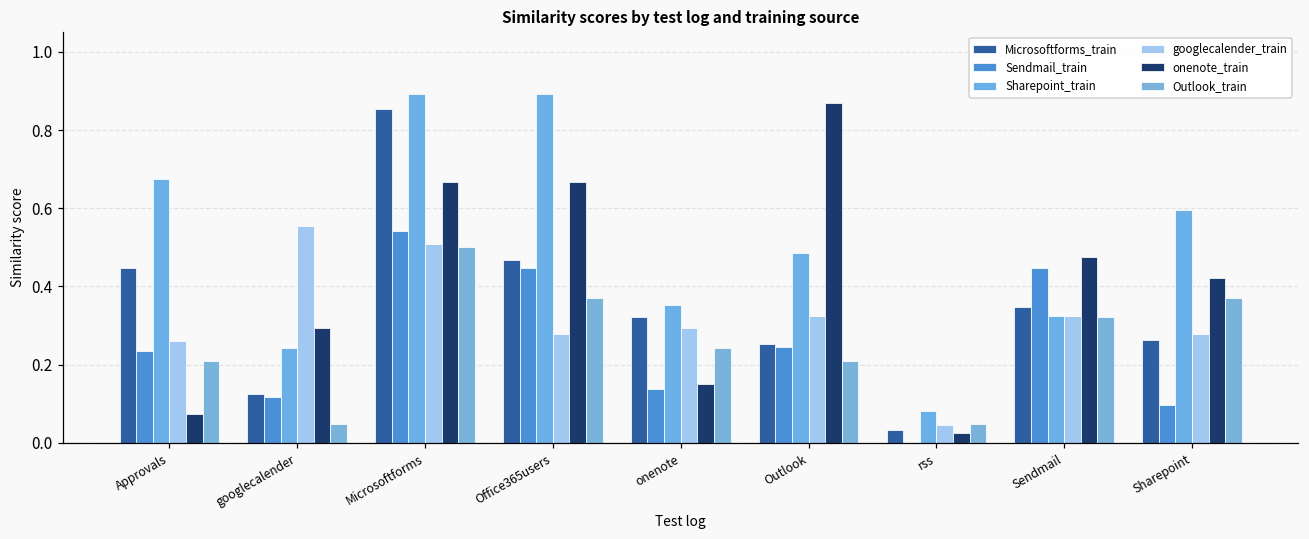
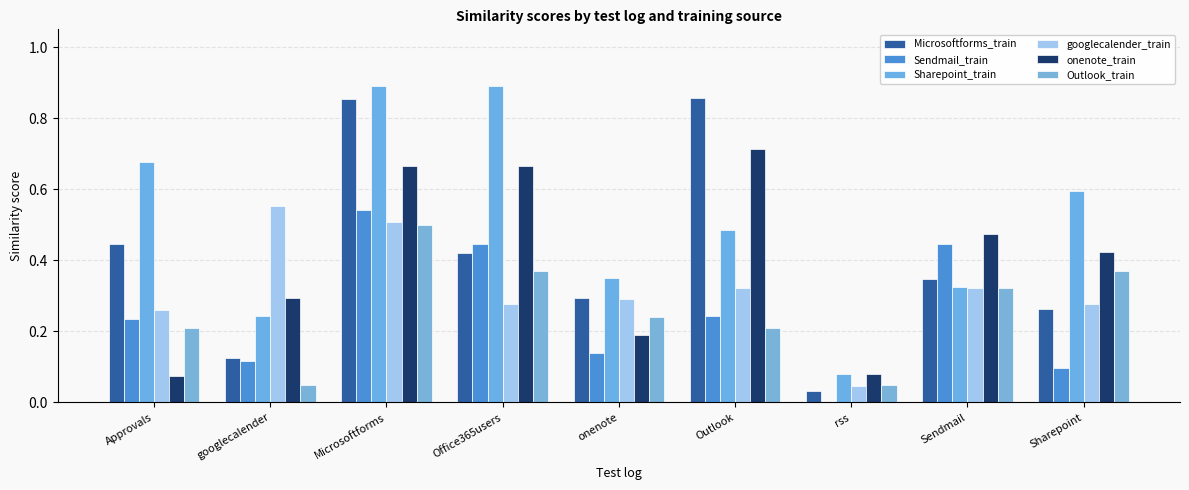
  {
    "Microsoftforms_train": {
      "Approvals": 0.45,
      "googlecalender": 0.13,
      "Microsoftforms": 0.85,
-     "Office365users": 0.47,
-     "onenote": 0.32,
-     "Outlook": 0.25,
+     "Office365users": 0.42,
+     "onenote": 0.29,
+     "Outlook": 0.86,
      "rss": 0.03,
      "Sendmail": 0.35,
      "Sharepoint": 0.26
    },
    "onenote_train": {
      "Approvals": 0.07,
      "googlecalender": 0.29,
      "Microsoftforms": 0.67,
      "Office365users": 0.67,
-     "onenote": 0.15,
-     "Outlook": 0.87,
-     "rss": 0.02,
+     "onenote": 0.19,
+     "Outlook": 0.71,
+     "rss": 0.08,
      "Sendmail": 0.47,
      "Sharepoint": 0.42
    }
  }
